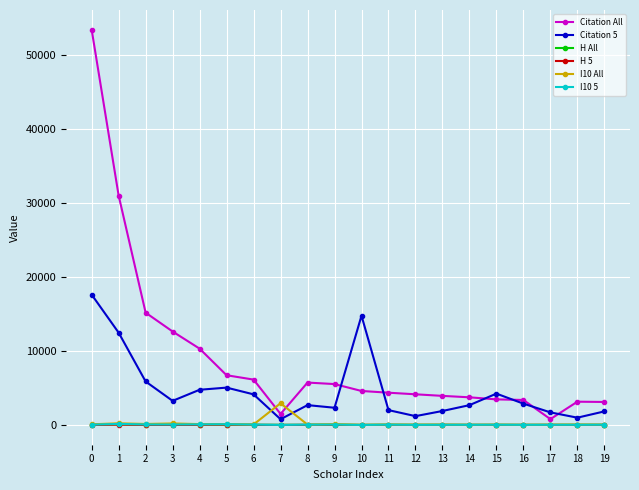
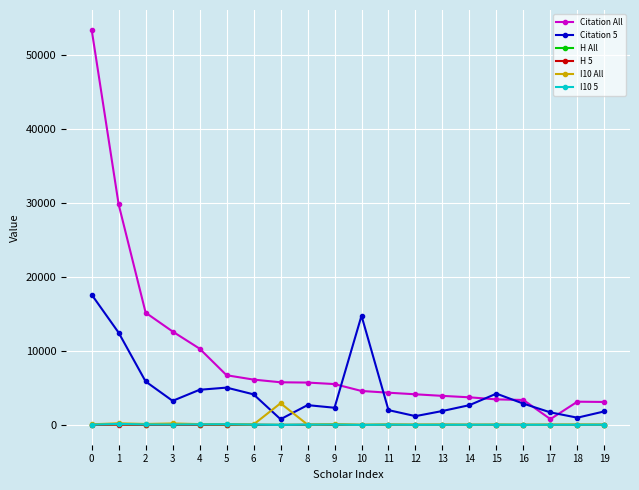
  {
    "Citation All": {
      "0": 53000,
-     "1": 31000,
+     "1": 30000,
      "2": 15000,
      "3": 13000,
      "4": 10000,
      "5": 7000,
      "6": 6000,
-     "7": 2000,
+     "7": 6000,
      "8": 6000,
      "9": 6000,
      "10": 5000,
      "11": 4000,
      "12": 4000,
      "13": 4000,
      "14": 4000,
      "15": 3000,
      "16": 3000,
      "17": 1000,
      "18": 3000,
      "19": 3000
    },
    "Citation 5": {
      "0": 18000,
      "1": 12000,
      "2": 6000,
      "3": 3000,
      "4": 5000,
      "5": 5000,
      "6": 4000,
      "7": 1000,
      "8": 3000,
      "9": 2000,
      "10": 15000,
      "11": 2000,
      "12": 1000,
      "13": 2000,
      "14": 3000,
      "15": 4000,
      "16": 3000,
      "17": 2000,
      "18": 1000,
      "19": 2000
    },
    "I10 All": {
      "7": 3000
    }
  }
